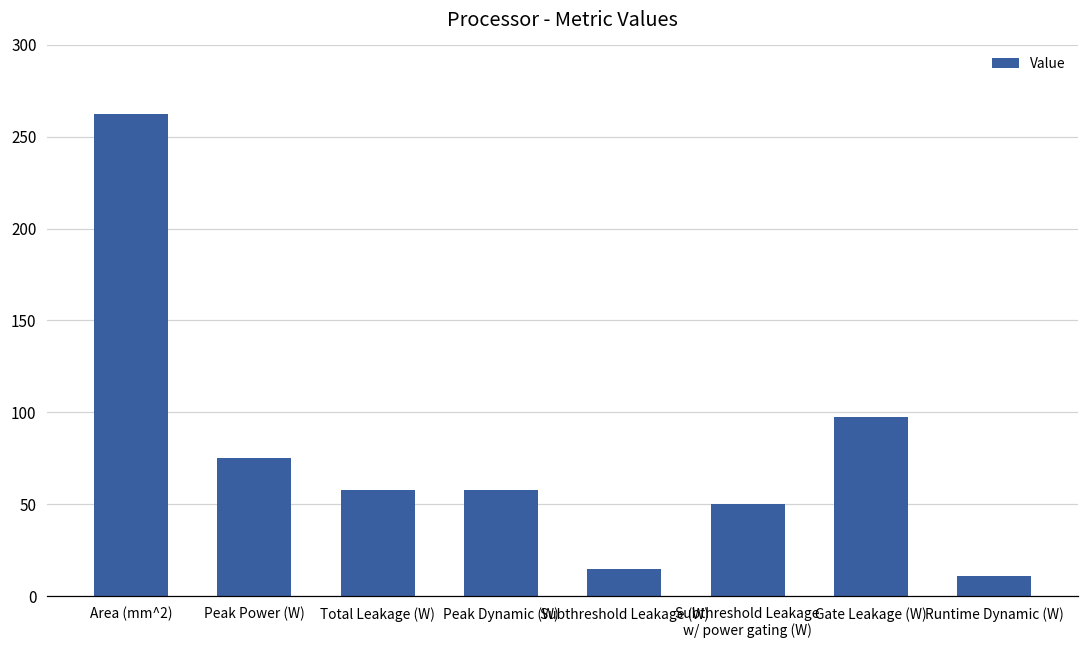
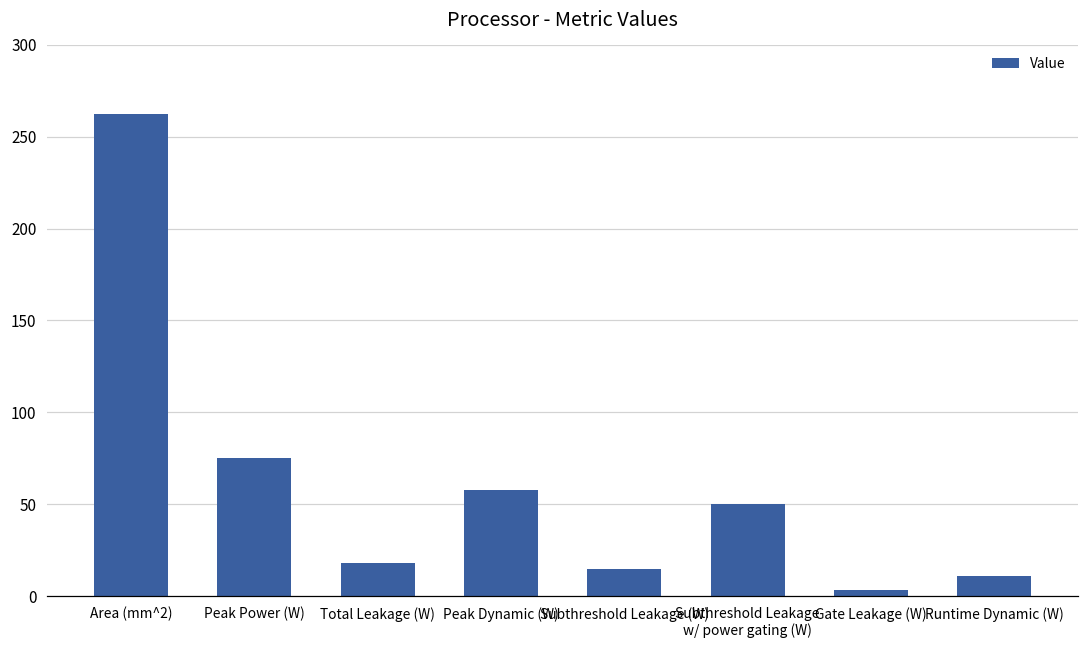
  {
    "Area (mm^2)": 263,
    "Peak Power (W)": 75,
-   "Total Leakage (W)": 58,
+   "Total Leakage (W)": 18,
    "Subthreshold Leakage w/ power gating (W)": 50,
-   "Gate Leakage (W)": 97,
+   "Gate Leakage (W)": 3,
    "Runtime Dynamic (W)": 11
  }
